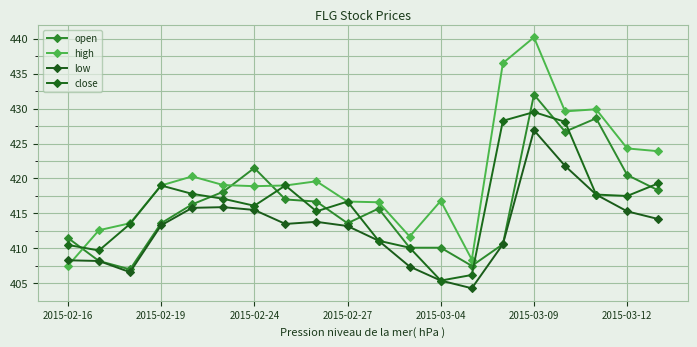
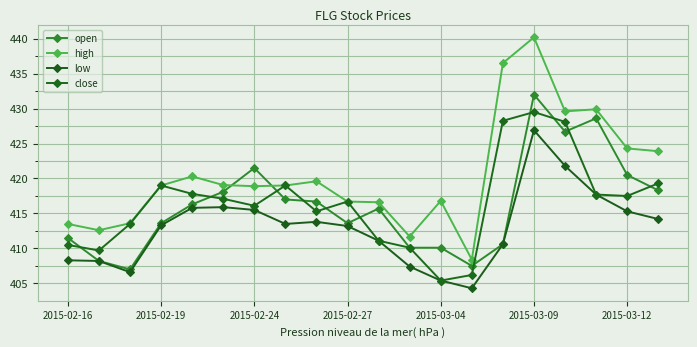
  {
    "high": {
-     "2015-02-16": 408,
+     "2015-02-16": 414,
      "2015-02-24": 419,
      "2015-03-04": 417,
      "2015-03-09": 440,
      "2015-03-12": 424
    }
  }
